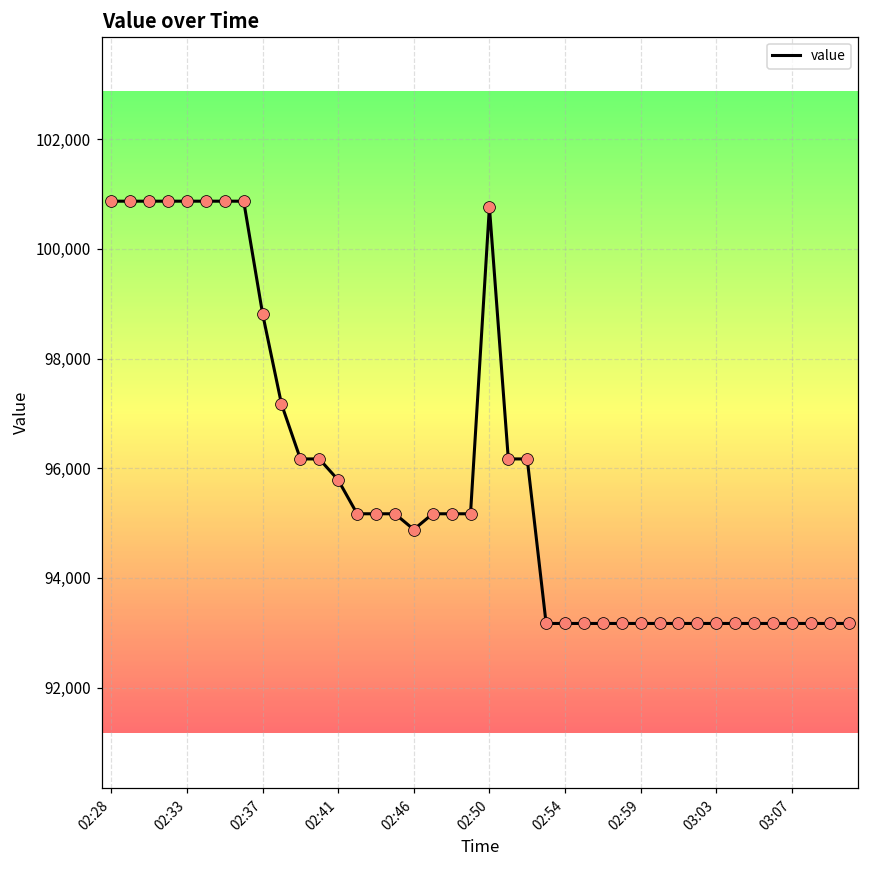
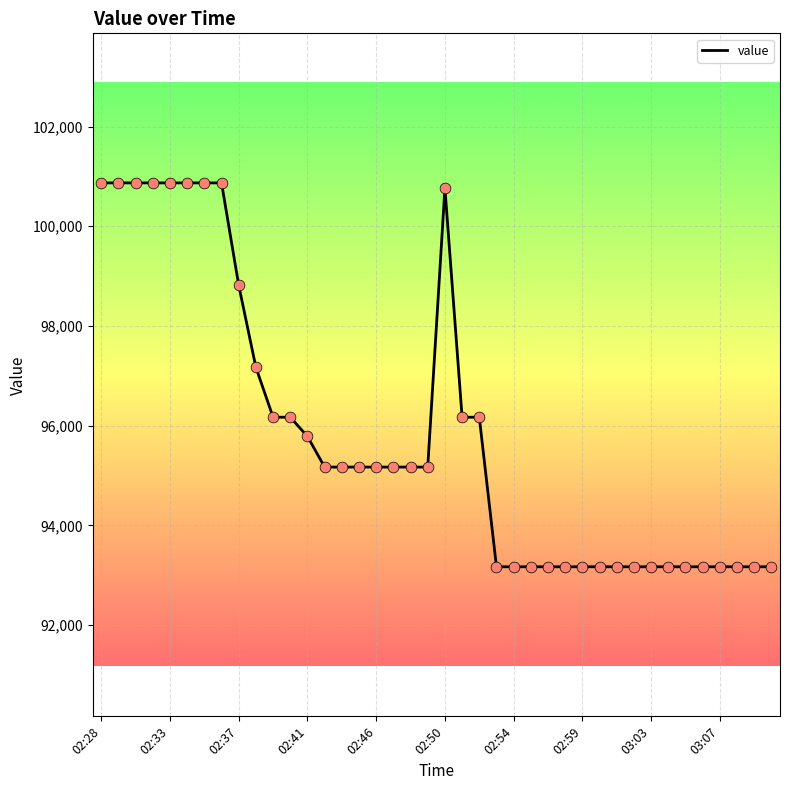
  {
    "02:28": "100,900",
    "02:33": "100,900",
    "02:37": "98,800",
    "02:41": "95,800",
-   "02:46": "94,900",
+   "02:46": "95,200",
    "02:50": "100,800",
    "02:54": "93,200",
    "02:59": "93,200",
    "03:03": "93,200",
    "03:07": "93,200"
  }
